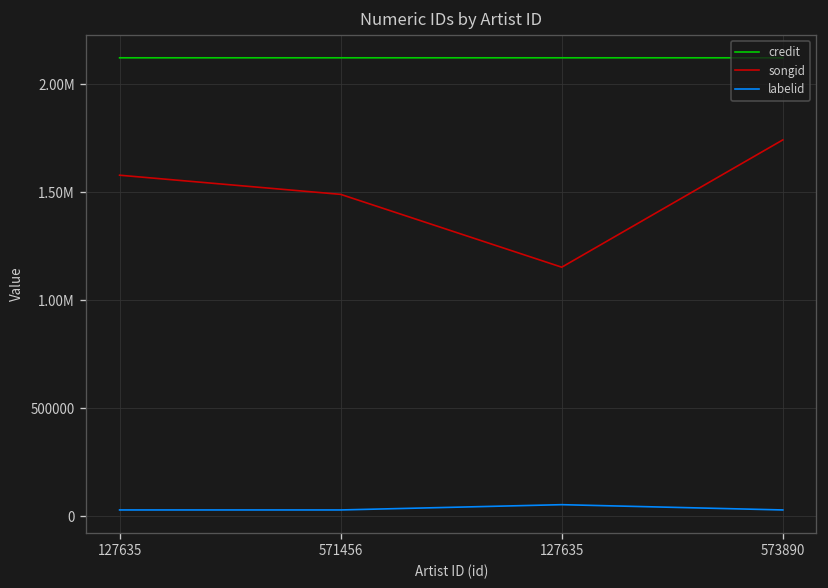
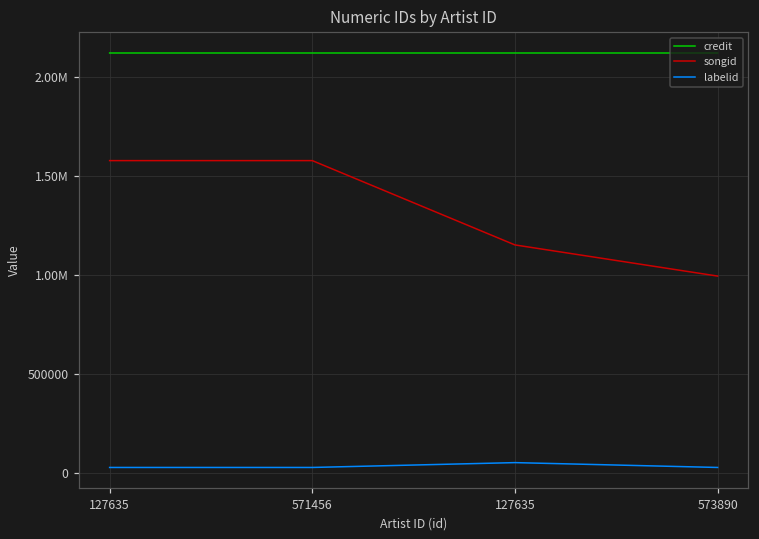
  {
    "credit": {
      "571456": 2120000
    },
    "songid": {
-     "571456": 1490000,
-     "573890": 1740000
+     "571456": 1580000,
+     "573890": 1000000
    },
    "labelid": {
      "571456": 30000,
      "573890": 30000
    }
  }
